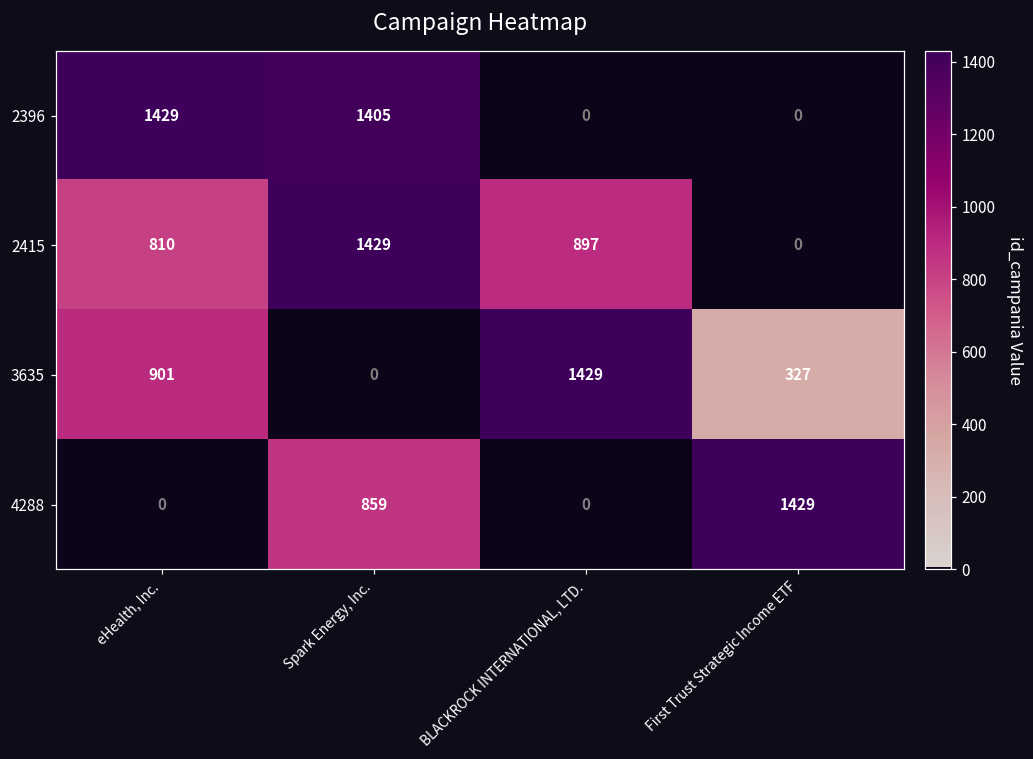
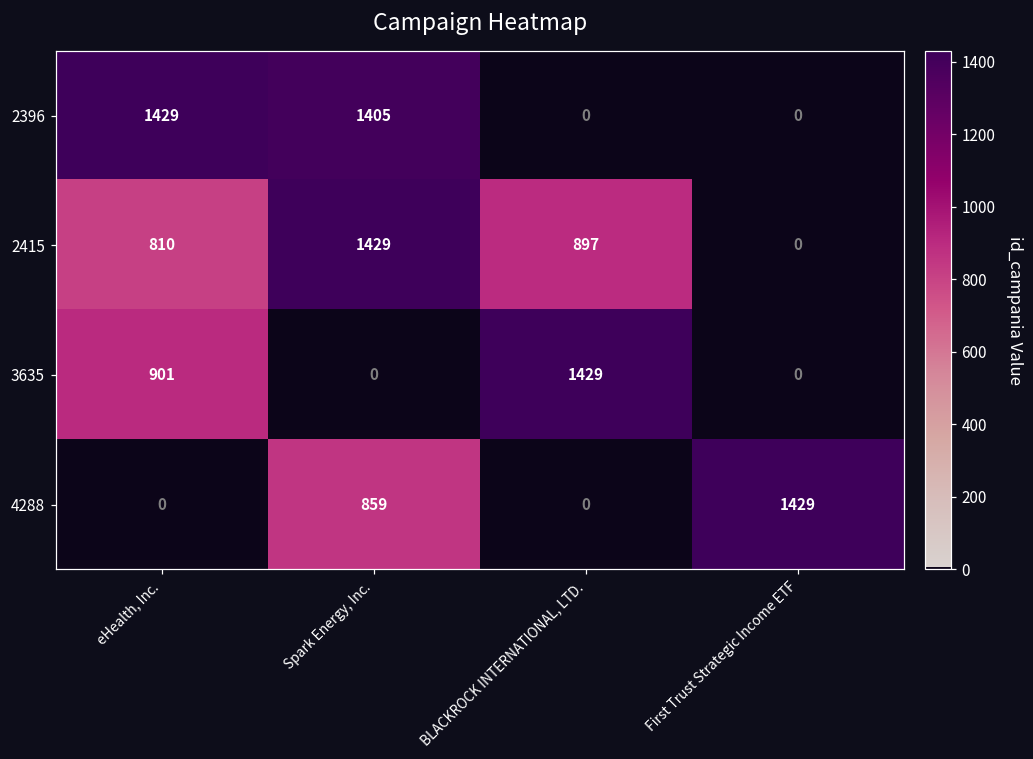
  {
    "2396": {
      "eHealth, Inc.": 1429,
      "Spark Energy, Inc.": 1405,
      "BLACKROCK INTERNATIONAL, LTD.": 0,
      "First Trust Strategic Income ETF": 0
    },
    "2415": {
      "eHealth, Inc.": 810,
      "Spark Energy, Inc.": 1429,
      "BLACKROCK INTERNATIONAL, LTD.": 897,
      "First Trust Strategic Income ETF": 0
    },
    "3635": {
      "eHealth, Inc.": 901,
      "Spark Energy, Inc.": 0,
      "BLACKROCK INTERNATIONAL, LTD.": 1429,
-     "First Trust Strategic Income ETF": 327
+     "First Trust Strategic Income ETF": 0
    },
    "4288": {
      "eHealth, Inc.": 0,
      "Spark Energy, Inc.": 859,
      "BLACKROCK INTERNATIONAL, LTD.": 0,
      "First Trust Strategic Income ETF": 1429
    }
  }
